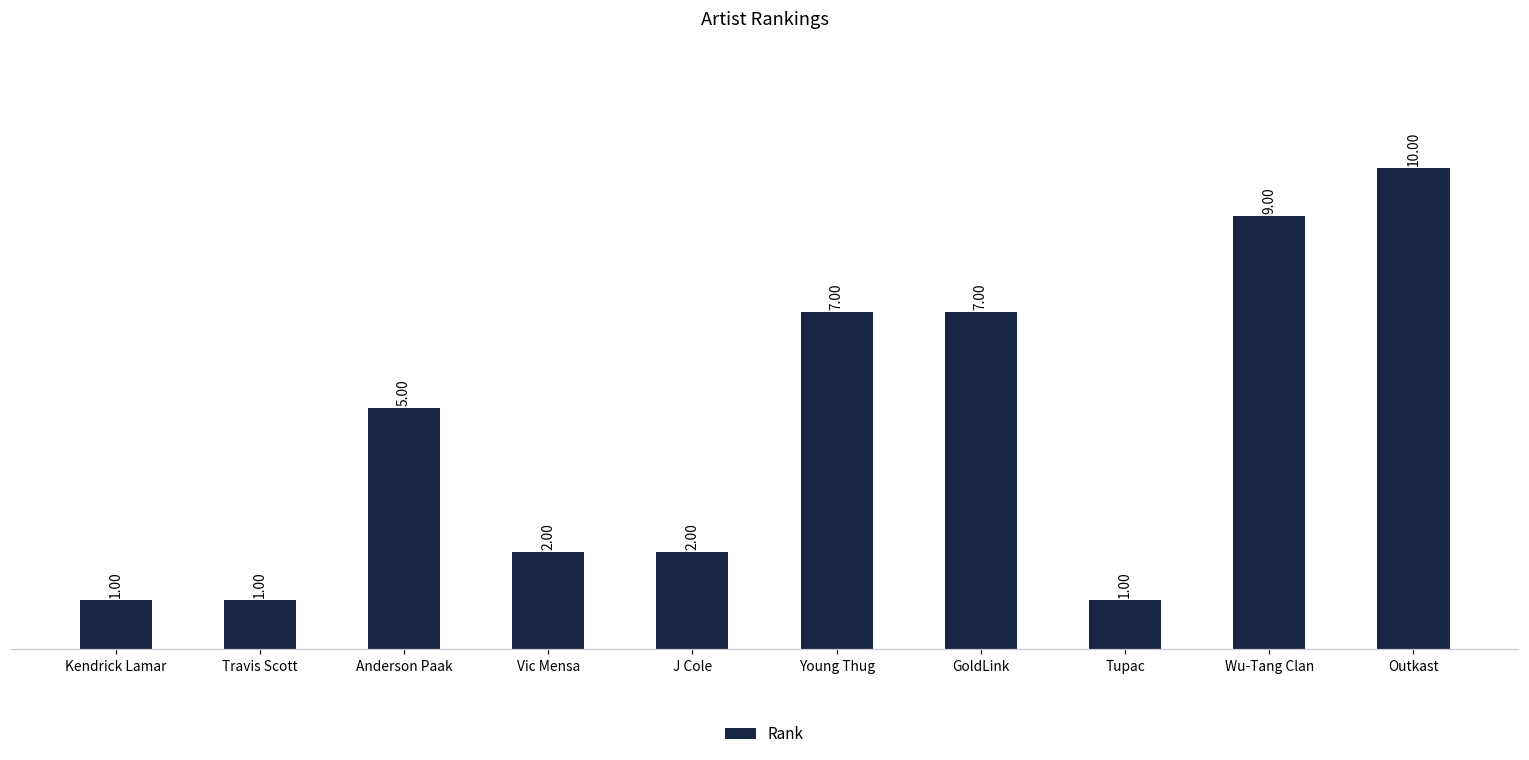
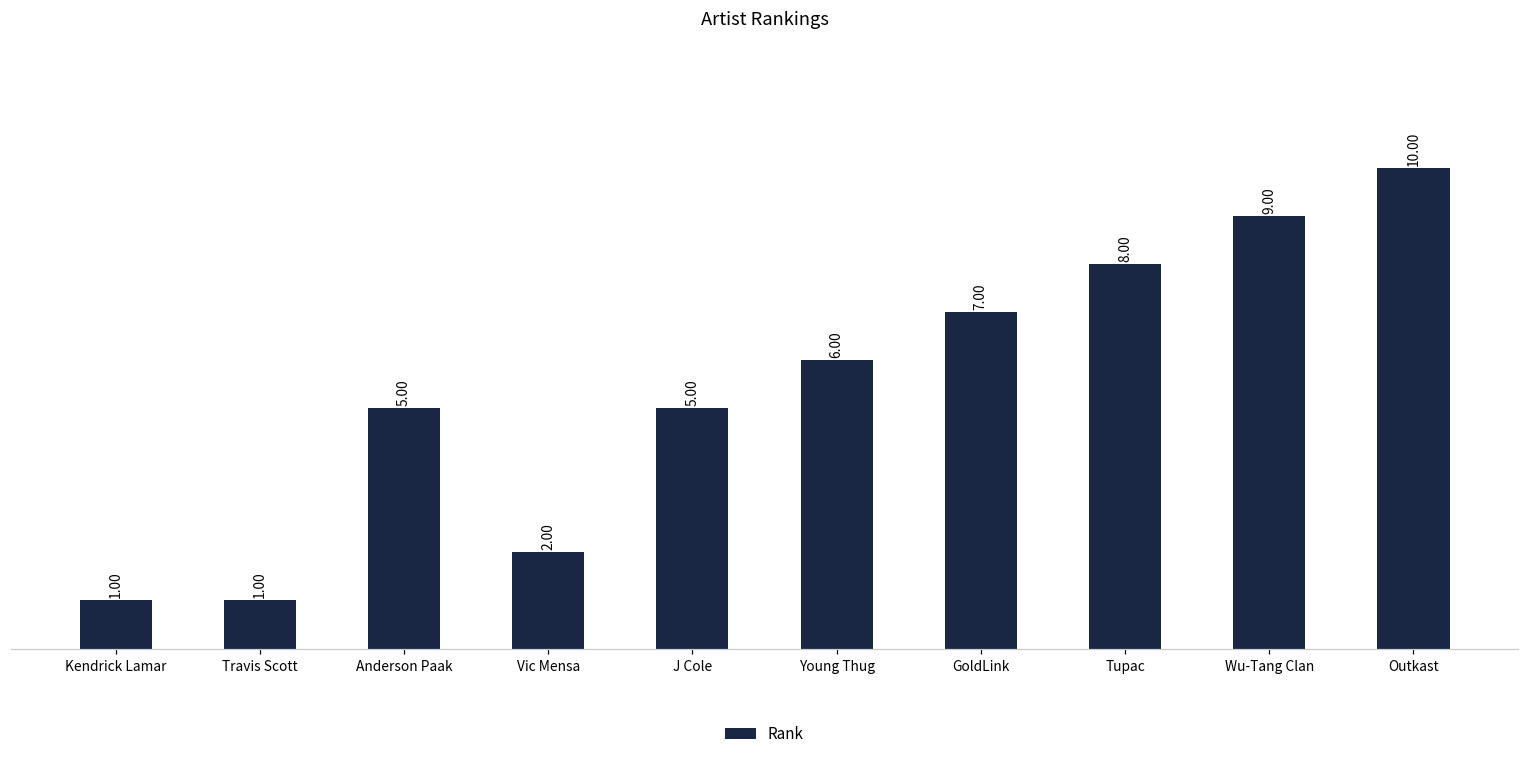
  {
    "Kendrick Lamar": 1.00,
    "Travis Scott": 1.00,
    "Anderson Paak": 5.00,
    "Vic Mensa": 2.00,
-   "J Cole": 2.00,
-   "Young Thug": 7.00,
+   "J Cole": 5.00,
+   "Young Thug": 6.00,
    "GoldLink": 7.00,
-   "Tupac": 1.00,
+   "Tupac": 8.00,
    "Wu-Tang Clan": 9.00,
    "Outkast": 10.00
  }
